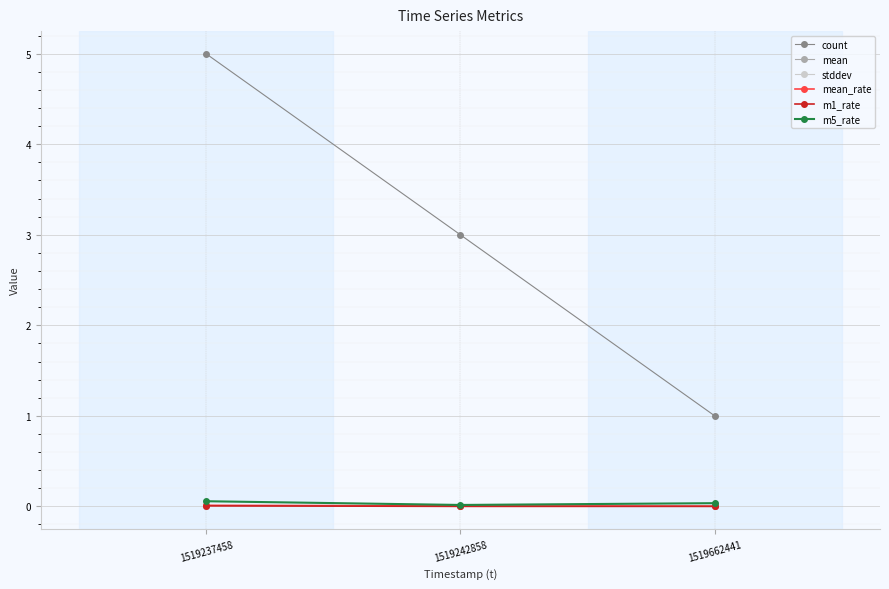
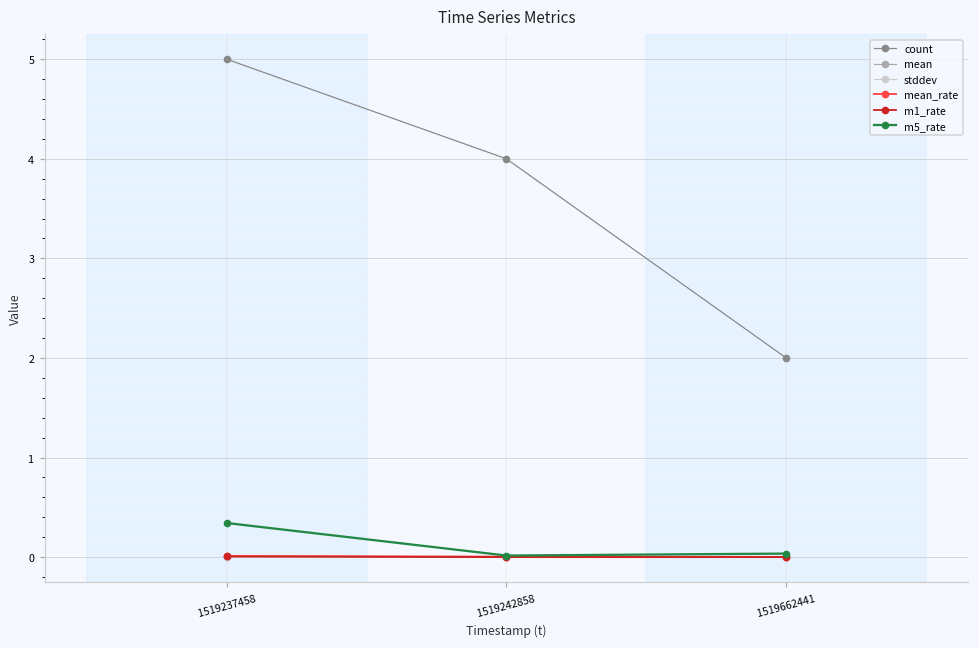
  {
    "count": {
      "1519237458": 5,
-     "1519242858": 3,
-     "1519662441": 1
+     "1519242858": 4,
+     "1519662441": 2
    },
    "m5_rate": {
-     "1519237458": 0.1,
+     "1519237458": 0.3,
      "1519662441": 0.0
    }
  }
